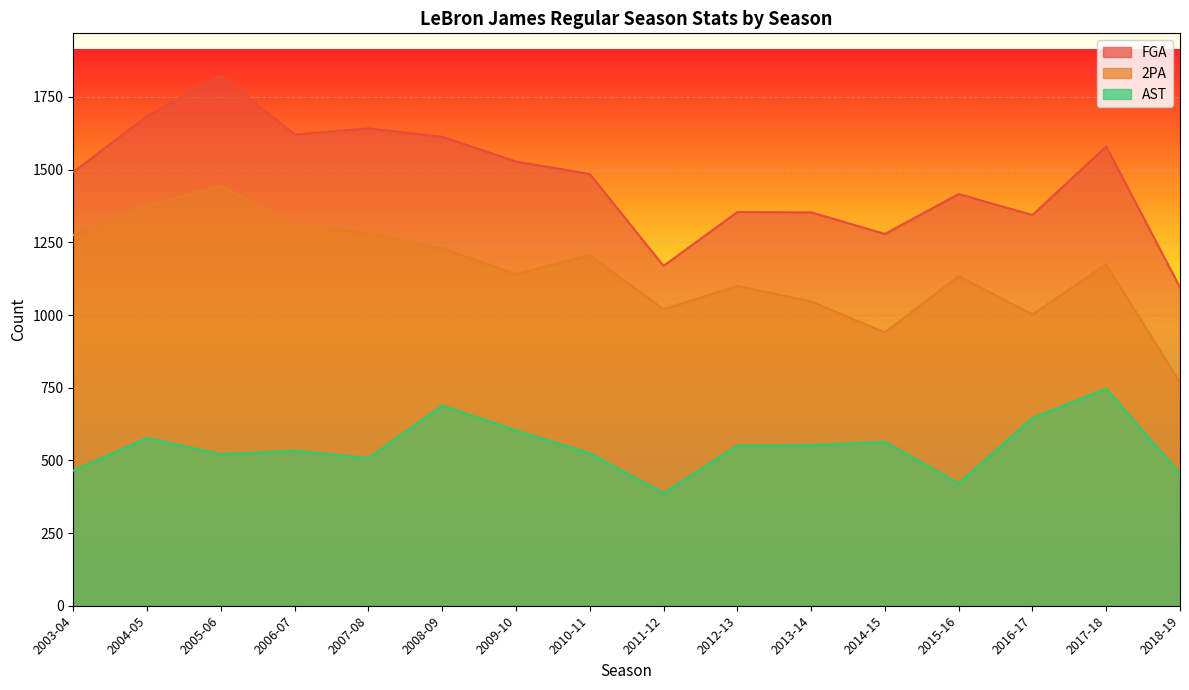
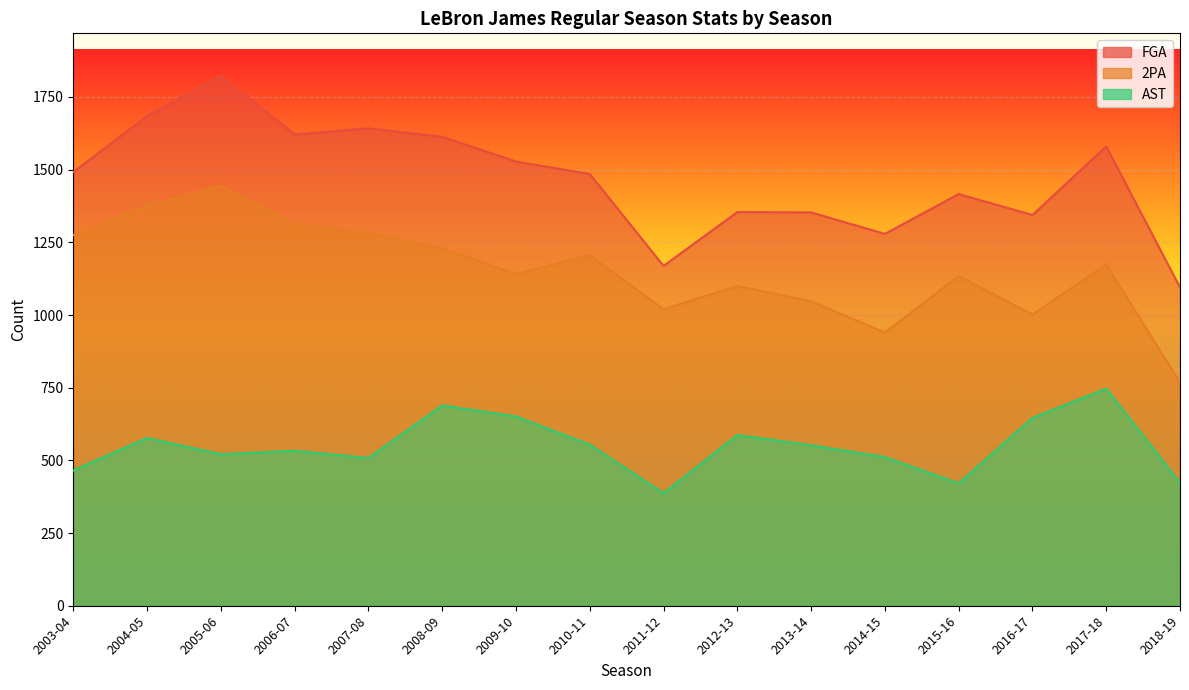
  {
    "AST": {
      "2003-04": 470,
      "2004-05": 580,
      "2005-06": 520,
      "2006-07": 530,
      "2007-08": 510,
      "2008-09": 690,
-     "2009-10": 600,
-     "2010-11": 530,
+     "2009-10": 650,
+     "2010-11": 550,
      "2011-12": 390,
-     "2012-13": 550,
+     "2012-13": 590,
      "2013-14": 550,
-     "2014-15": 560,
+     "2014-15": 510,
      "2015-16": 420,
      "2016-17": 650,
      "2017-18": 750,
-     "2018-19": 450
+     "2018-19": 420
    }
  }
